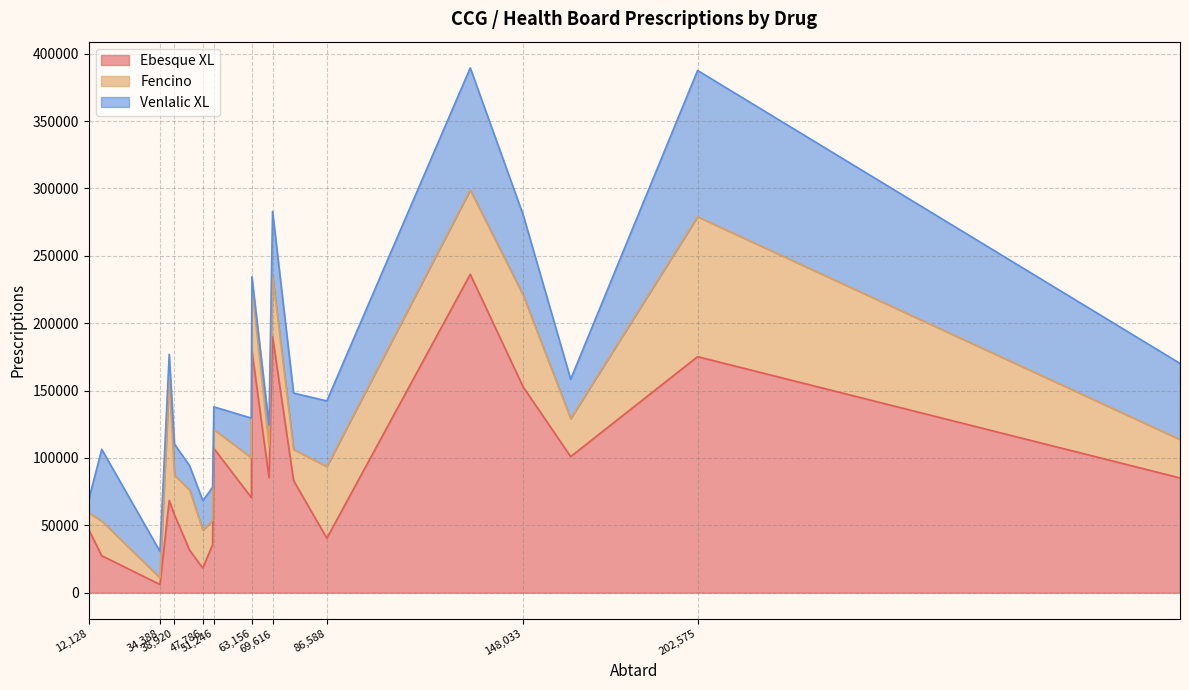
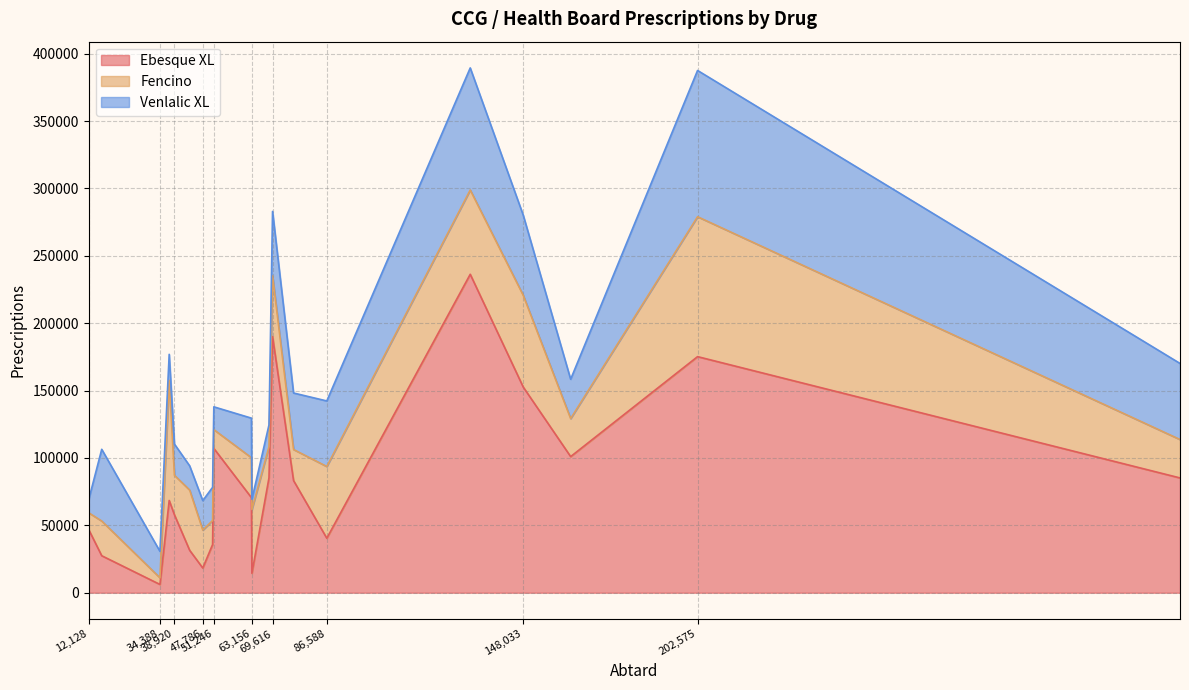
  {
    "Ebesque XL": {
      "12,128": 47000,
      "34,388": 6000,
      "38,920": 58000,
      "47,786": 18000,
      "51,246": 107000,
-     "63,156": 180000,
+     "63,156": 14000,
      "69,616": 190000,
      "86,588": 40000,
      "148,033": 153000,
      "202,575": 175000
    },
    "Fencino": {
      "12,128": 13000,
      "34,388": 5000,
      "38,920": 29000,
      "47,786": 28000,
      "51,246": 14000,
      "63,156": 47000,
      "69,616": 45000,
      "86,588": 53000,
      "148,033": 68000,
      "202,575": 104000
    },
    "Venlalic XL": {
      "12,128": 10000,
      "34,388": 20000,
      "38,920": 23000,
      "47,786": 22000,
      "51,246": 17000,
      "69,616": 48000,
      "86,588": 49000,
      "148,033": 60000,
      "202,575": 109000
    }
  }
